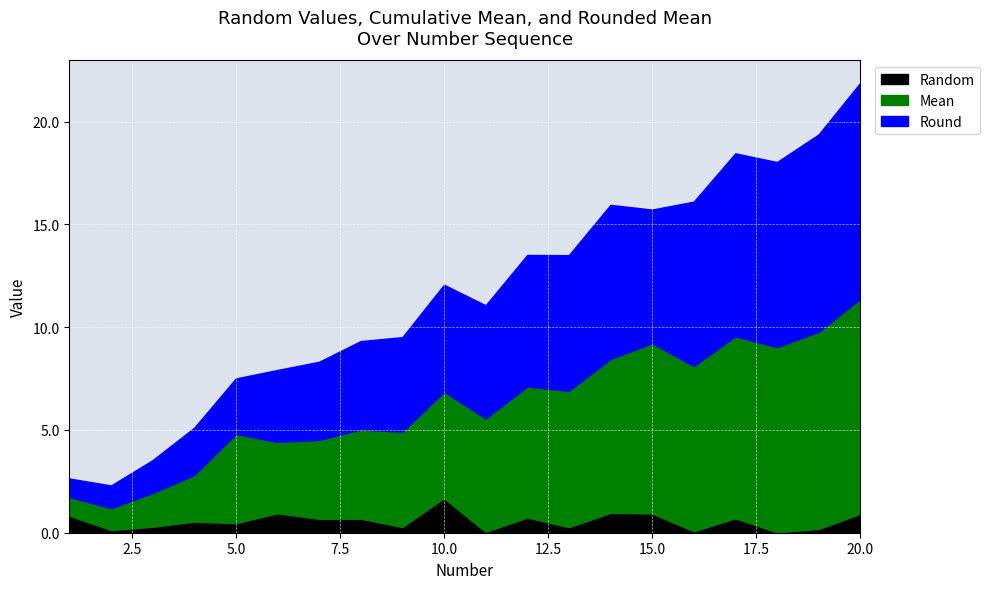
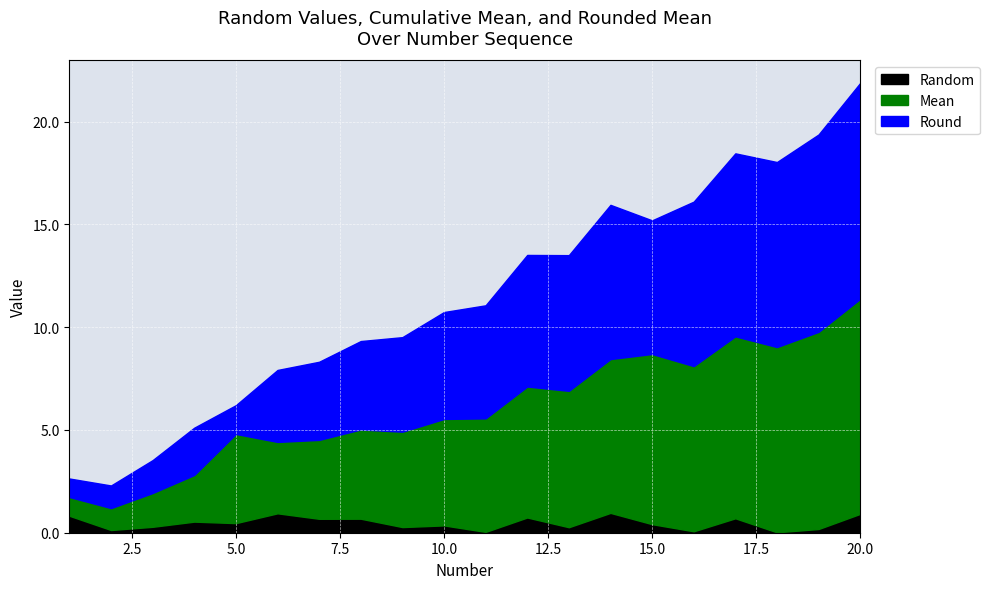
  {
    "Random": {
-     "10.0": 1.7,
-     "15.0": 0.9
+     "10.0": 0.4,
+     "15.0": 0.4
    },
    "Round": {
-     "5.0": 2.7,
+     "5.0": 1.4,
      "10.0": 5.2,
      "15.0": 6.5,
      "20.0": 10.5
    }
  }
